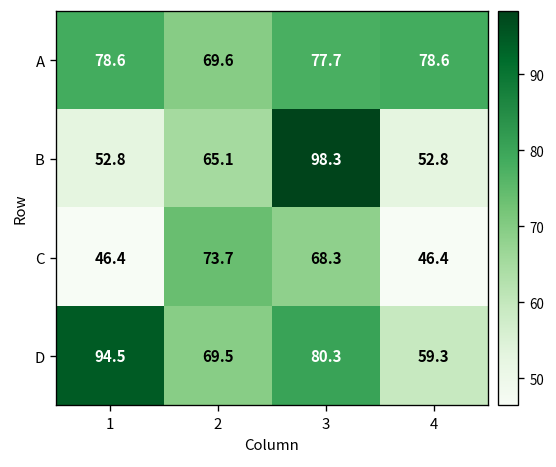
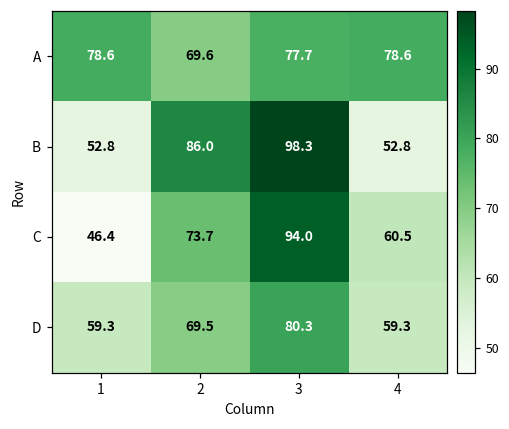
  {
    "A": {
      "1": 78.6,
      "2": 69.6,
      "3": 77.7,
      "4": 78.6
    },
    "B": {
      "1": 52.8,
-     "2": 65.1,
+     "2": 86.0,
      "3": 98.3,
      "4": 52.8
    },
    "C": {
      "1": 46.4,
      "2": 73.7,
-     "3": 68.3,
-     "4": 46.4
+     "3": 94.0,
+     "4": 60.5
    },
    "D": {
-     "1": 94.5,
+     "1": 59.3,
      "2": 69.5,
      "3": 80.3,
      "4": 59.3
    }
  }
